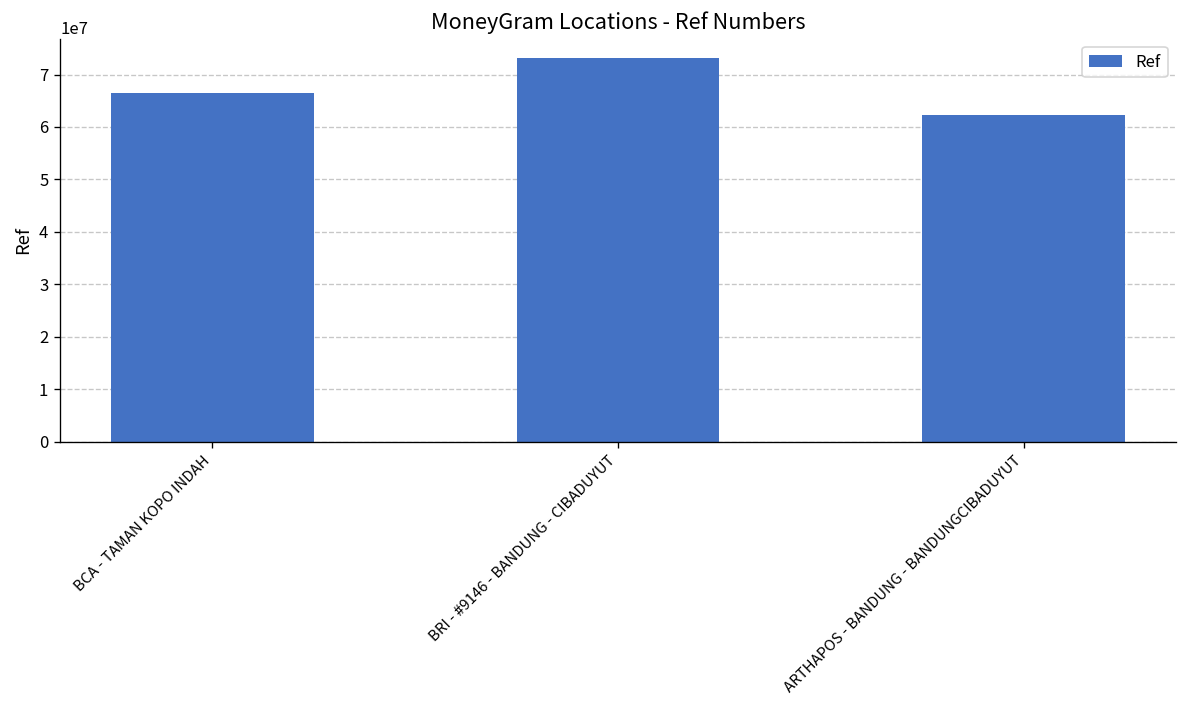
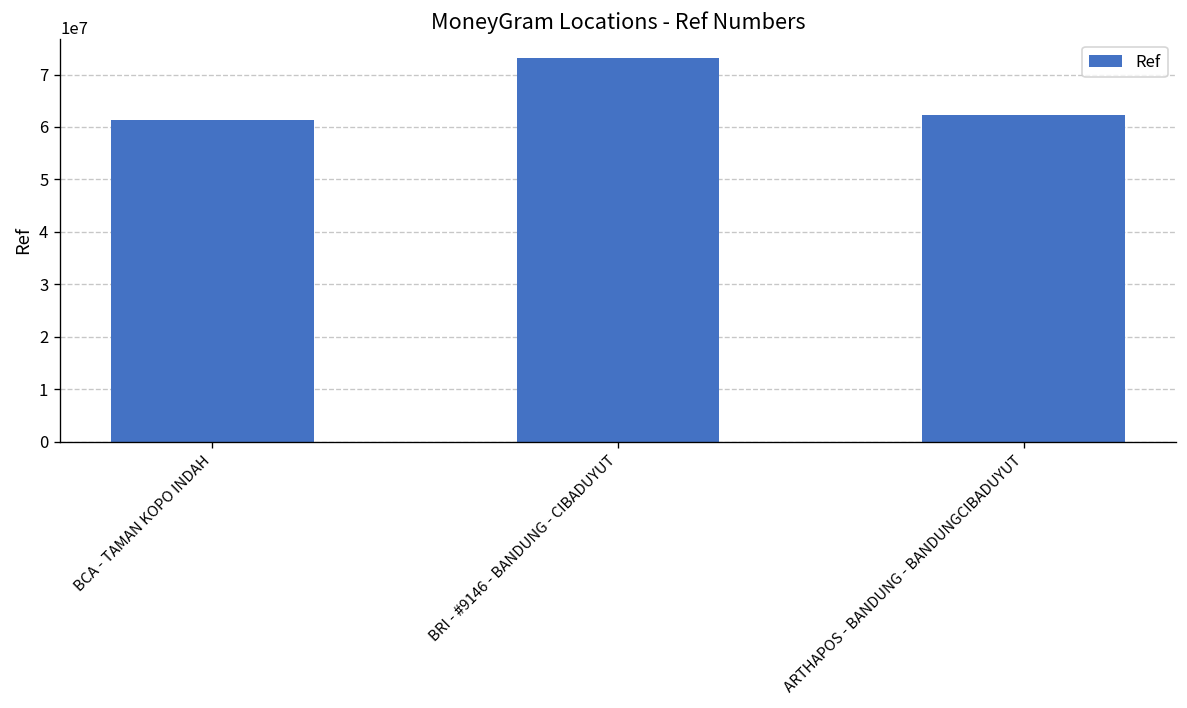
  {
-   "BCA - TAMAN KOPO INDAH": 66000000,
+   "BCA - TAMAN KOPO INDAH": 61000000,
    "BRI - #9146 - BANDUNG - CIBADUYUT": 73000000,
    "ARTHAPOS - BANDUNG - BANDUNGCIBADUYUT": 62000000
  }
